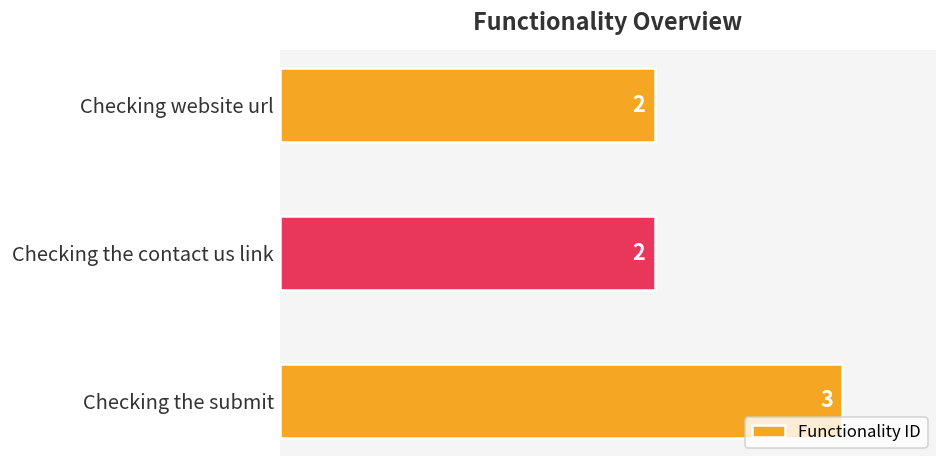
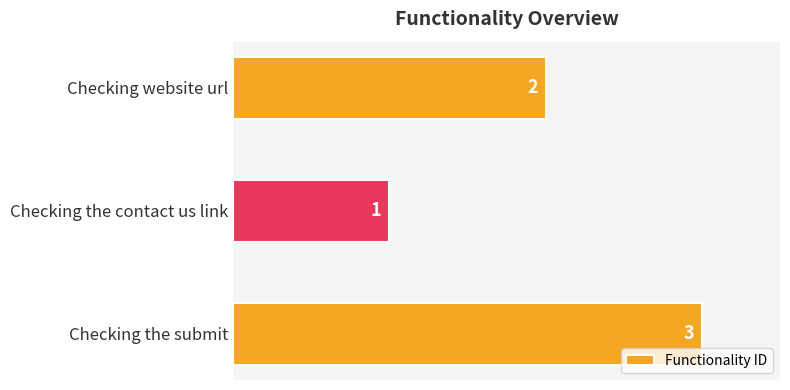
  {
    "Checking website url": 2,
-   "Checking the contact us link": 2,
+   "Checking the contact us link": 1,
    "Checking the submit": 3
  }
